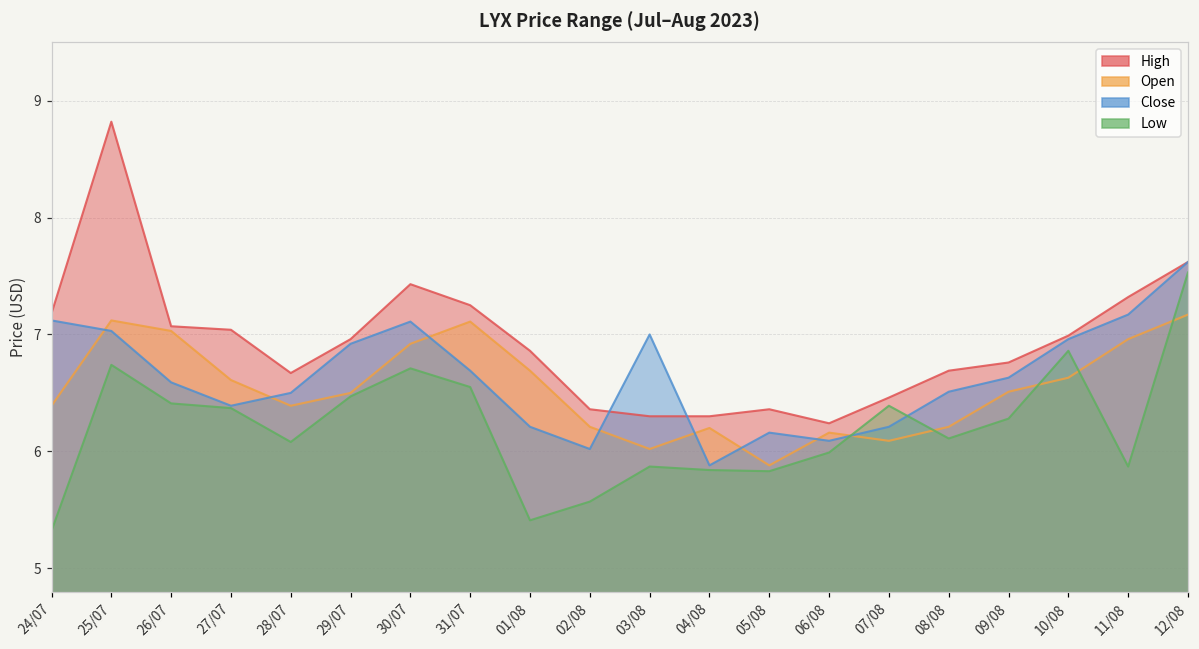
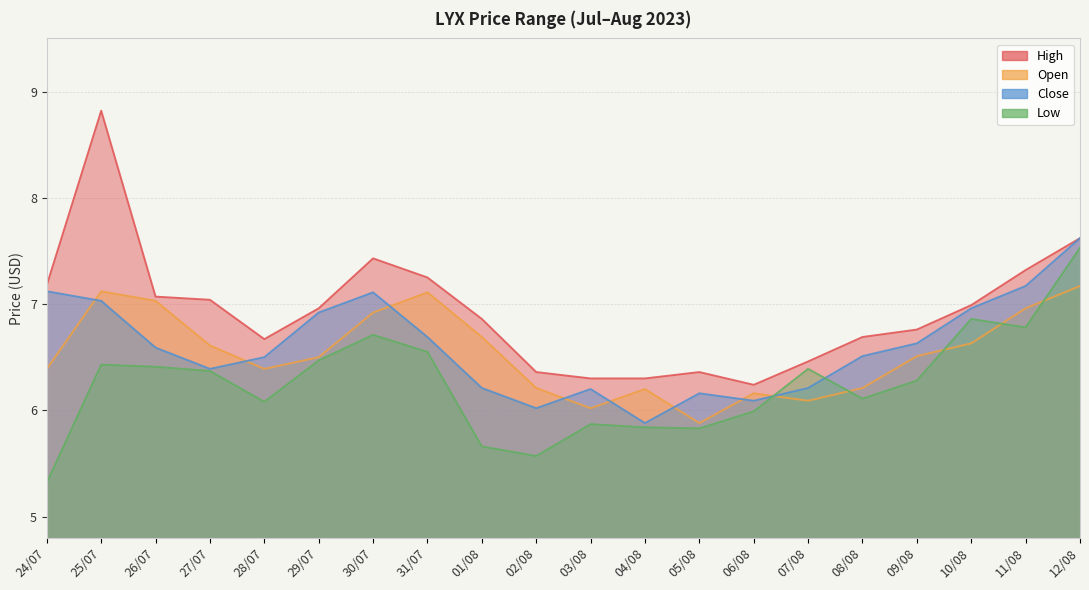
  {
    "Close": {
      "24/07": 7.1,
      "25/07": 7.03,
      "26/07": 6.6,
      "28/07": 6.5,
      "29/07": 6.9,
      "30/07": 7.1,
      "31/07": 6.7,
      "01/08": 6.2,
      "02/08": 6.0,
-     "03/08": 7.0,
+     "03/08": 6.2,
      "04/08": 5.9,
      "05/08": 6.16,
      "06/08": 6.1,
      "07/08": 6.2,
      "08/08": 6.5,
      "09/08": 6.63,
      "10/08": 6.96,
      "11/08": 7.17
    },
    "Low": {
      "24/07": 5.32,
-     "25/07": 6.74,
+     "25/07": 6.43,
      "26/07": 6.41,
      "28/07": 6.08,
      "29/07": 6.47,
      "30/07": 6.71,
      "31/07": 6.55,
-     "01/08": 5.41,
+     "01/08": 5.66,
      "02/08": 5.57,
      "03/08": 5.87,
      "04/08": 5.84,
      "05/08": 5.83,
      "06/08": 5.99,
      "07/08": 6.39,
      "08/08": 6.11,
      "09/08": 6.28,
      "10/08": 6.86,
-     "11/08": 5.87,
+     "11/08": 6.78,
      "12/08": 7.53
    }
  }
